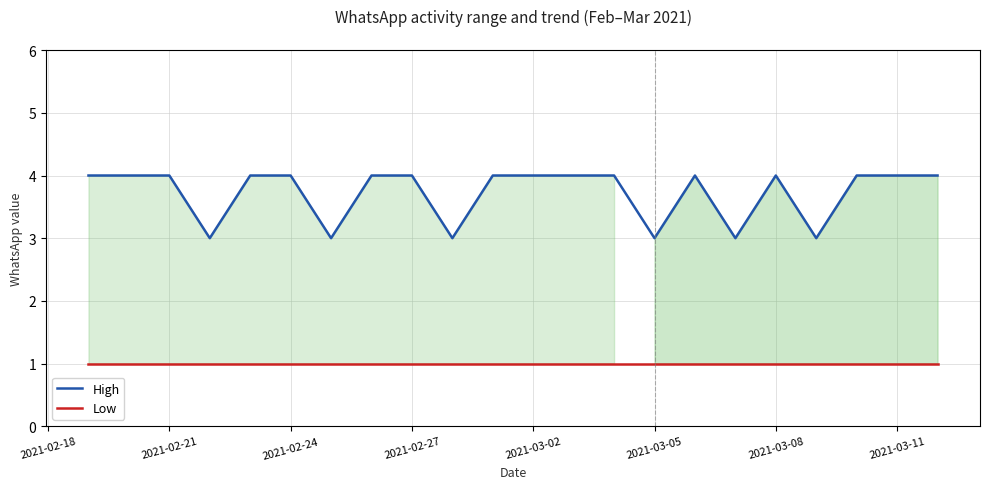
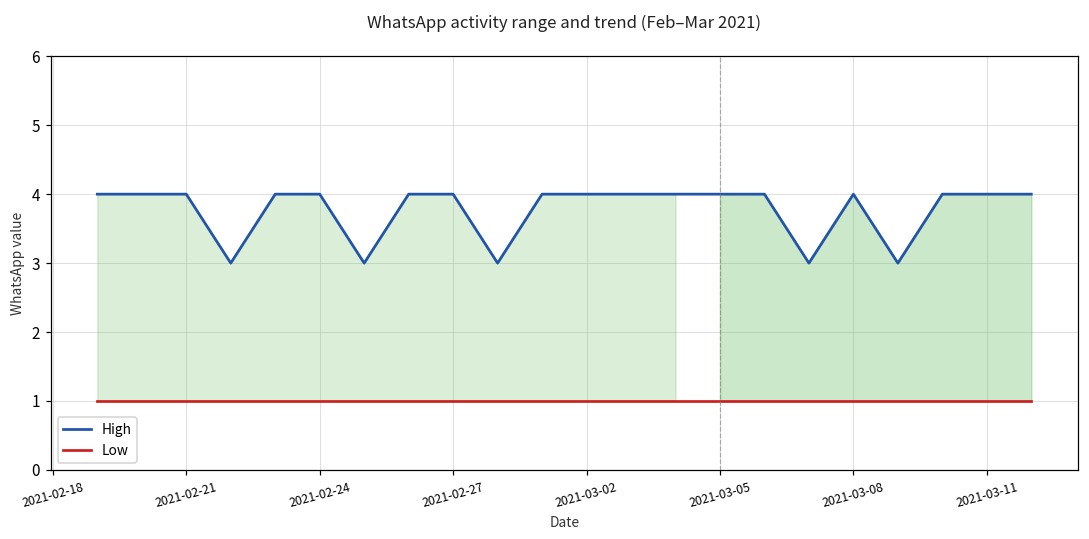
  {
    "High": {
-     "2021-03-05": 3
+     "2021-03-05": 4
    },
    "Low": {
      "2021-02-21": 1,
      "2021-02-24": 1,
      "2021-02-27": 1,
      "2021-03-02": 1,
      "2021-03-05": 1,
      "2021-03-08": 1,
      "2021-03-11": 1
    }
  }
